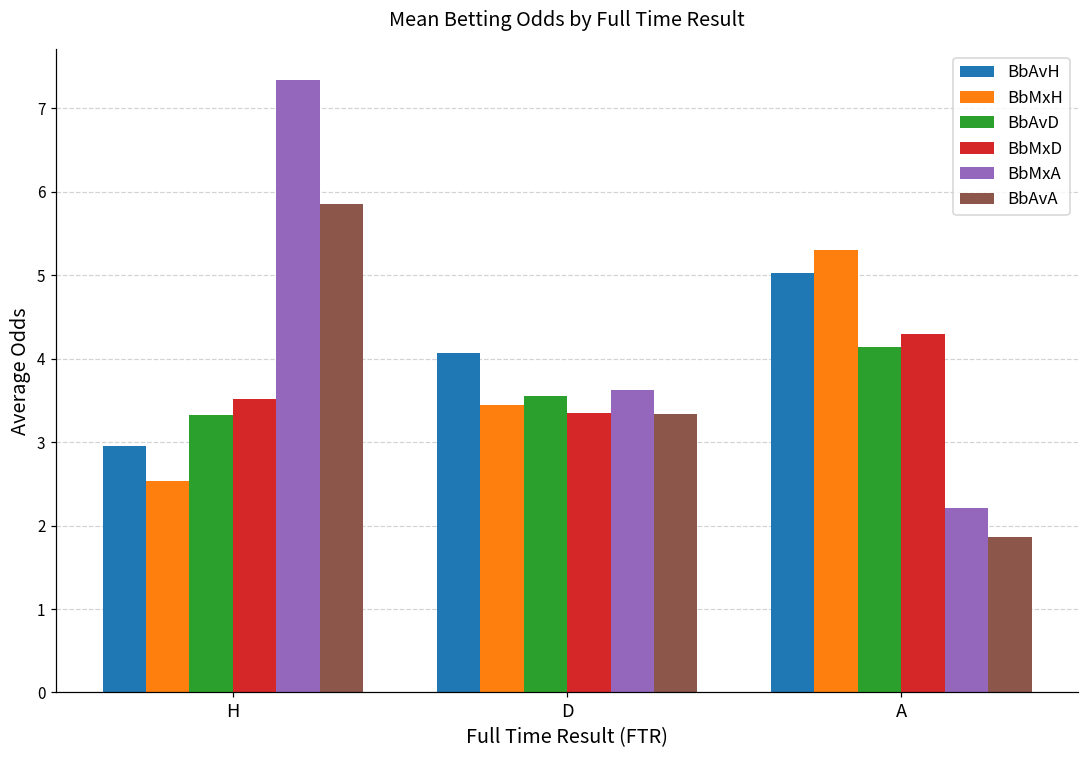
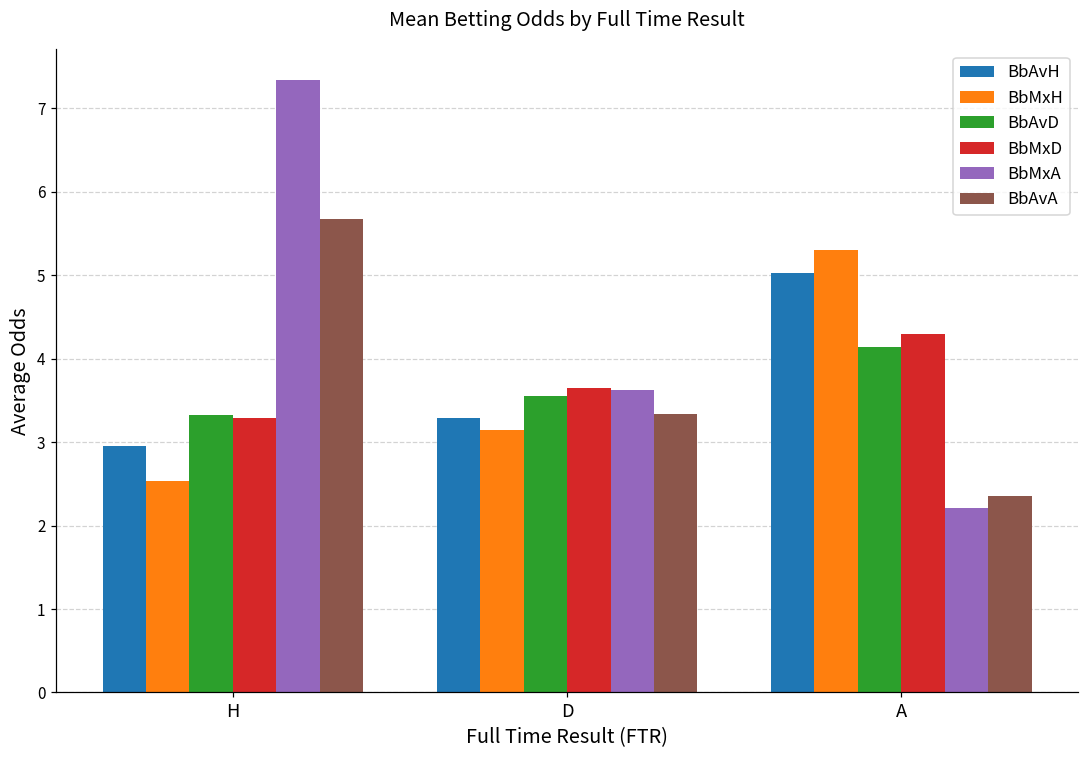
  {
    "BbAvH": {
      "H": 3.0,
-     "D": 4.1,
+     "D": 3.3,
      "A": 5.0
    },
    "BbMxH": {
      "H": 2.5,
-     "D": 3.5,
+     "D": 3.2,
      "A": 5.3
    },
    "BbAvD": {
      "H": 3.3,
      "D": 3.6,
      "A": 4.1
    },
    "BbMxD": {
-     "H": 3.5,
-     "D": 3.4,
+     "H": 3.3,
+     "D": 3.7,
      "A": 4.3
    },
    "BbMxA": {
      "H": 7.3,
      "D": 3.6,
      "A": 2.2
    },
    "BbAvA": {
-     "H": 5.9,
+     "H": 5.7,
      "D": 3.3,
-     "A": 1.9
+     "A": 2.4
    }
  }
